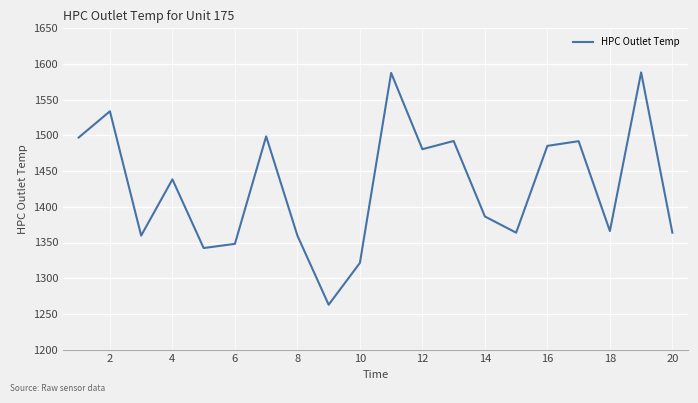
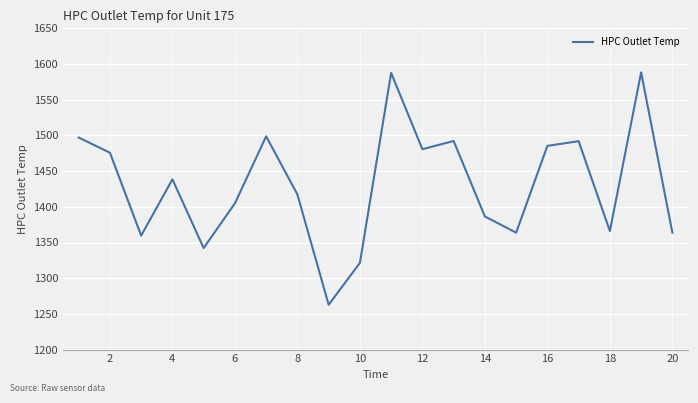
  {
-   "2": 1530,
+   "2": 1480,
    "4": 1440,
-   "6": 1350,
-   "8": 1360,
+   "6": 1400,
+   "8": 1420,
    "10": 1320,
    "12": 1480,
    "14": 1390,
    "16": 1490,
    "18": 1370,
    "20": 1360
  }
